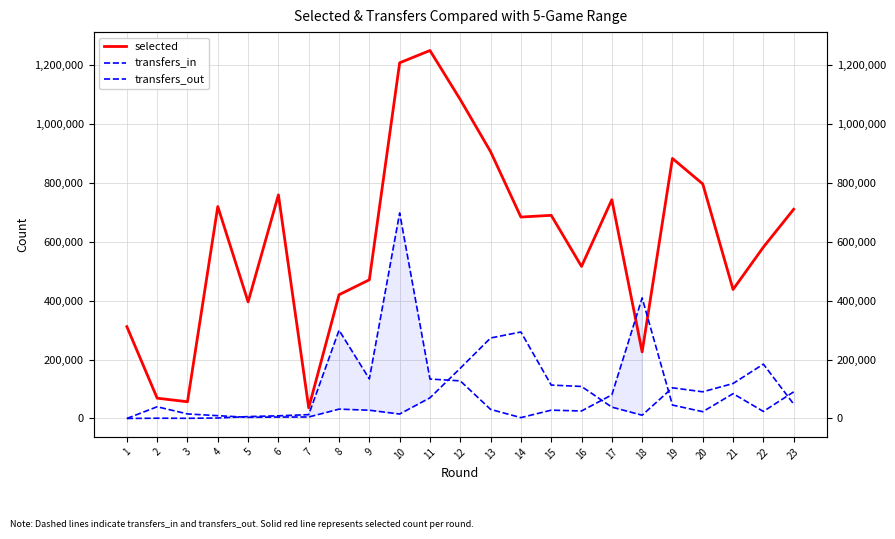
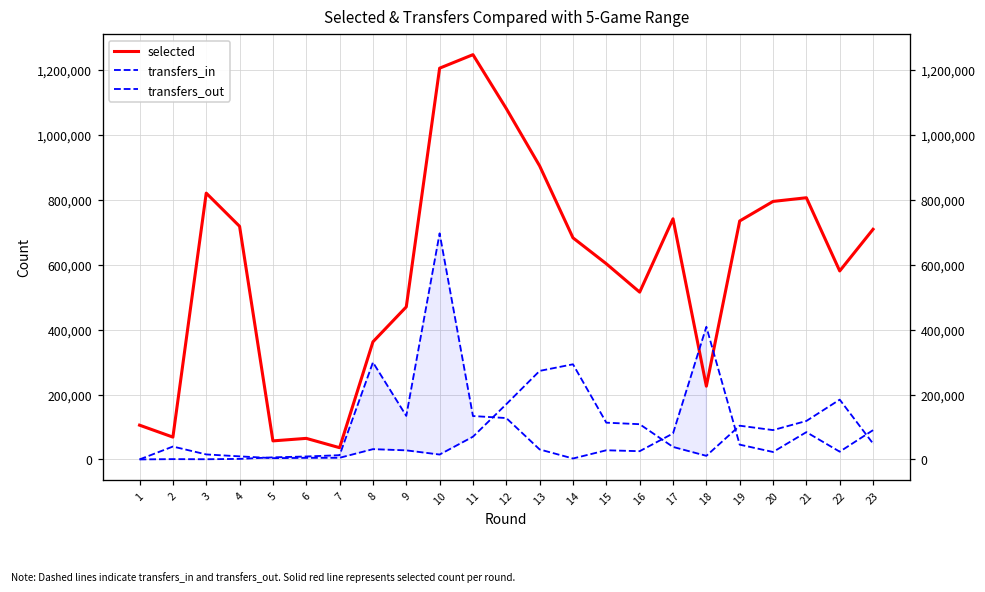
  {
    "selected": {
-     "1": "310,000",
+     "1": "110,000",
      "2": "70,000",
-     "3": "60,000",
+     "3": "820,000",
      "4": "720,000",
-     "5": "400,000",
-     "6": "760,000",
+     "5": "60,000",
+     "6": "60,000",
      "7": "40,000",
-     "8": "420,000",
+     "8": "360,000",
      "9": "470,000",
      "10": "1,210,000",
      "11": "1,250,000",
      "12": "1,080,000",
      "13": "900,000",
      "14": "680,000",
-     "15": "690,000",
+     "15": "600,000",
      "16": "520,000",
      "17": "740,000",
      "18": "230,000",
-     "19": "880,000",
+     "19": "740,000",
      "20": "800,000",
-     "21": "440,000",
+     "21": "810,000",
      "22": "580,000",
      "23": "710,000"
    }
  }
